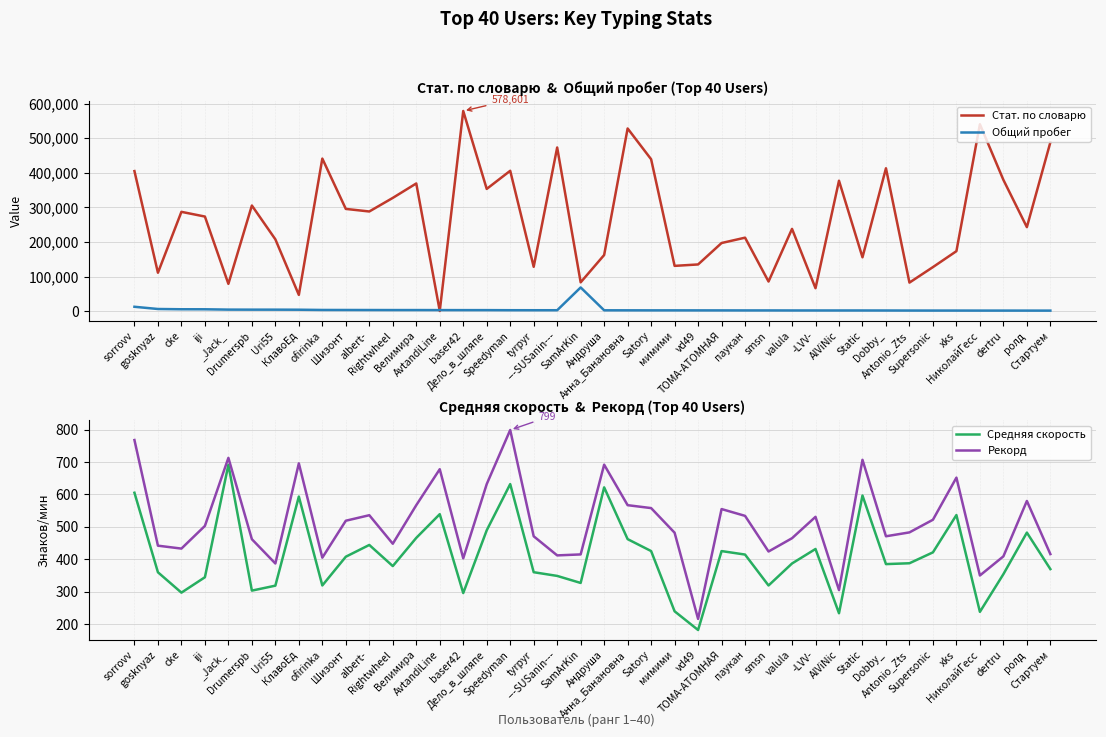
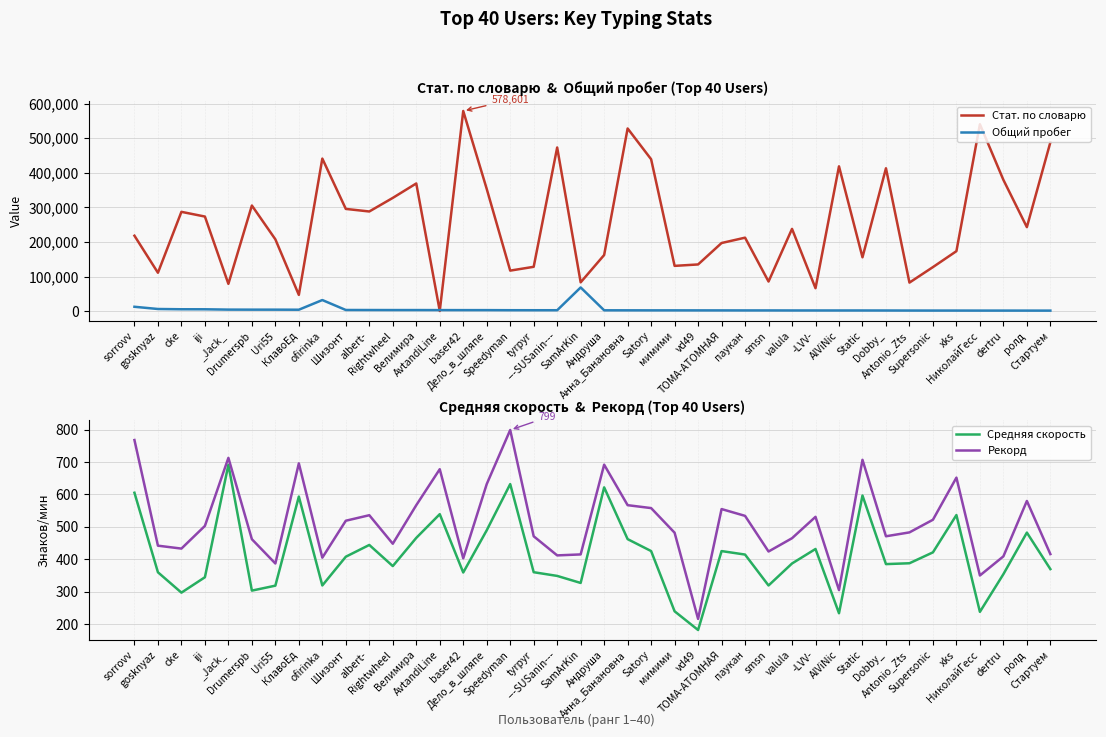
  {
    "Стат. по словарю & Общий пробег (Top 40 Users)": {
      "Стат. по словарю": {
-       "sorrovv": "410,000",
+       "sorrovv": "220,000",
        "gosknyaz": "110,000",
        "cke": "290,000",
        "iji": "270,000",
        "_Jack_": "80,000",
        "Drumerspb": "310,000",
        "Uri55": "210,000",
        "КлавоЕд": "50,000",
        "ofirinka": "440,000",
        "Шизонт": "300,000",
        "albert-": "290,000",
        "Rightwheel": "330,000",
        "Велимира": "370,000",
        "Дело_в_шляпе": "350,000",
-       "Speedyman": "410,000",
+       "Speedyman": "120,000",
        "tyrpyr": "130,000",
        "---SUSanin---": "470,000",
        "SamArKin": "80,000",
        "Андруша": "160,000",
        "Анна_Банановна": "530,000",
        "Satory": "440,000",
        "мимими": "130,000",
        "vd49": "140,000",
        "ТОМА-АТОМНАЯ": "200,000",
        "паукан": "210,000",
        "smsn": "90,000",
        "valula": "240,000",
        "-LVV-": "70,000",
-       "AlViNic": "380,000",
+       "AlViNic": "420,000",
        "Static": "160,000",
        "Dobby_": "410,000",
        "Antonio_Zts": "80,000",
        "Supersonic": "130,000",
        "xks": "170,000",
        "dertru": "380,000",
        "ролд": "240,000",
        "Стартуем": "490,000"
      },
      "Общий пробег": {
        "sorrovv": "10,000",
        "gosknyaz": "10,000",
        "cke": "10,000",
        "iji": "10,000",
        "_Jack_": "10,000",
        "Drumerspb": "10,000",
        "Uri55": "0",
        "КлавоЕд": "0",
-       "ofirinka": "0",
+       "ofirinka": "30,000",
        "Шизонт": "0",
        "albert-": "0",
        "Rightwheel": "0",
        "Велимира": "0",
        "baser42": "0",
        "Дело_в_шляпе": "0",
        "Speedyman": "0",
        "tyrpyr": "0",
        "---SUSanin---": "0",
        "SamArKin": "70,000",
        "Андруша": "0",
        "Анна_Банановна": "0",
        "Satory": "0",
        "мимими": "0",
        "vd49": "0",
        "ТОМА-АТОМНАЯ": "0",
        "паукан": "0",
        "smsn": "0",
        "valula": "0",
        "-LVV-": "0",
        "AlViNic": "0",
        "Static": "0",
        "Dobby_": "0",
        "Antonio_Zts": "0",
        "Supersonic": "0",
        "xks": "0",
        "НиколайГесс": "0",
        "dertru": "0",
        "ролд": "0",
        "Стартуем": "0"
      }
    },
    "Средняя скорость & Рекорд (Top 40 Users)": {
      "Средняя скорость": {
        "sorrovv": "610",
        "gosknyaz": "360",
        "cke": "300",
        "iji": "340",
        "_Jack_": "690",
        "Drumerspb": "300",
        "Uri55": "320",
        "КлавоЕд": "590",
        "ofirinka": "320",
        "Шизонт": "410",
        "albert-": "440",
        "Rightwheel": "380",
        "Велимира": "470",
        "AvtandiLine": "540",
-       "baser42": "300",
+       "baser42": "360",
        "Дело_в_шляпе": "490",
        "Speedyman": "630",
        "tyrpyr": "360",
        "---SUSanin---": "350",
        "SamArKin": "330",
        "Андруша": "620",
        "Анна_Банановна": "460",
        "Satory": "430",
        "мимими": "240",
        "vd49": "180",
        "ТОМА-АТОМНАЯ": "430",
        "паукан": "410",
        "smsn": "320",
        "valula": "390",
        "-LVV-": "430",
        "AlViNic": "230",
        "Static": "600",
        "Dobby_": "390",
        "Antonio_Zts": "390",
        "Supersonic": "420",
        "xks": "540",
        "НиколайГесс": "240",
        "dertru": "350",
        "ролд": "480",
        "Стартуем": "370"
      },
      "Рекорд": {
        "Speedyman": "799"
      }
    }
  }
